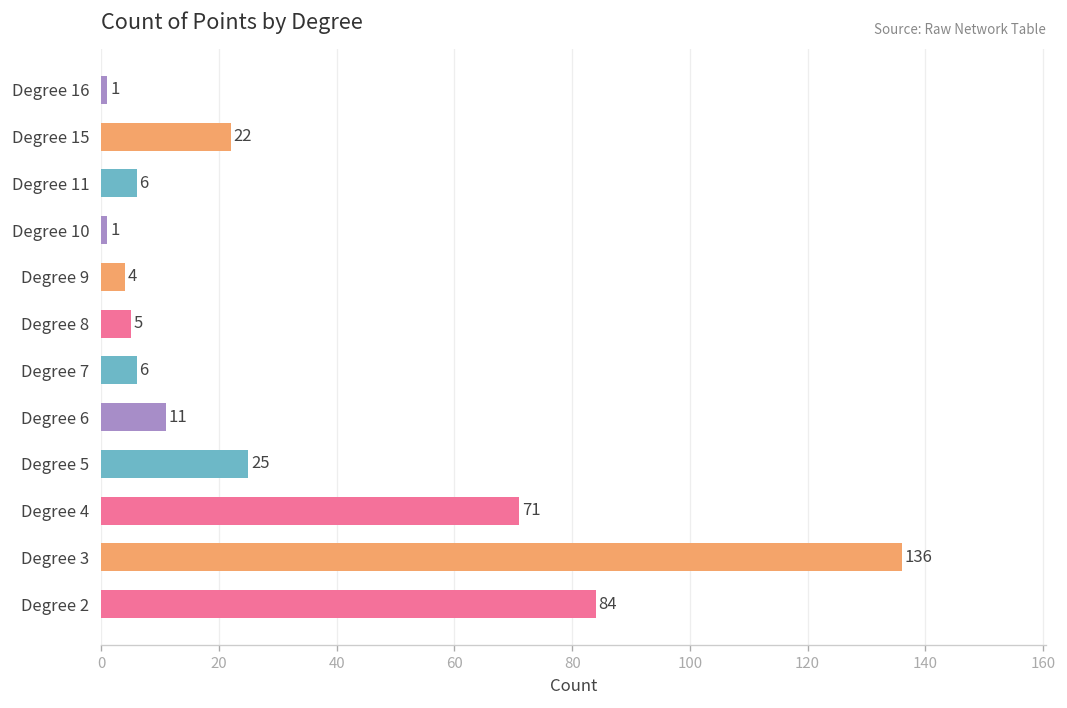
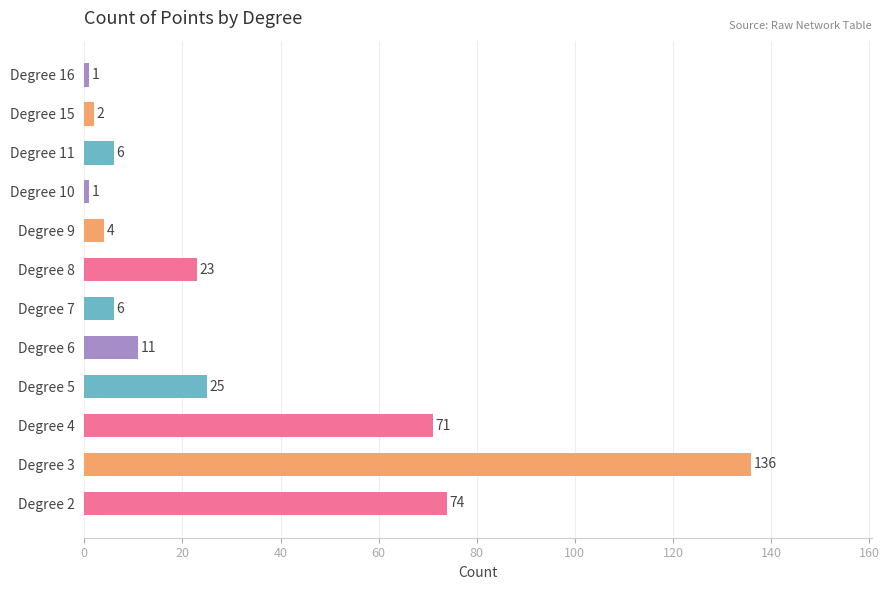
  {
    "Degree 16": 1,
-   "Degree 15": 22,
+   "Degree 15": 2,
    "Degree 11": 6,
    "Degree 10": 1,
    "Degree 9": 4,
-   "Degree 8": 5,
+   "Degree 8": 23,
    "Degree 7": 6,
    "Degree 6": 11,
    "Degree 5": 25,
    "Degree 4": 71,
    "Degree 3": 136,
-   "Degree 2": 84
+   "Degree 2": 74
  }
